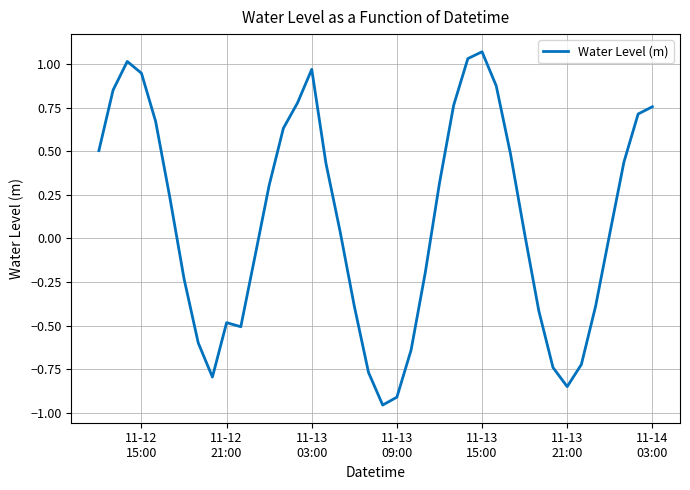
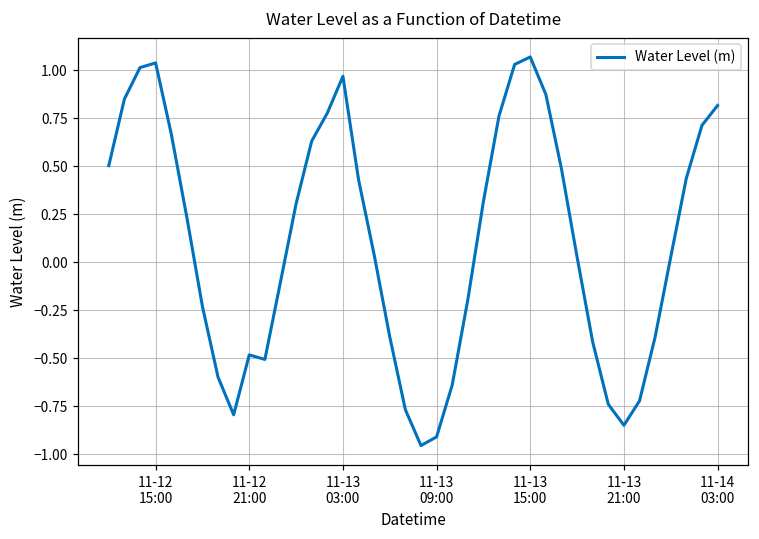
  {
-   "11-12 15:00": 0.95,
+   "11-12 15:00": 1.04,
    "11-12 21:00": -0.48,
    "11-13 03:00": 0.97,
    "11-13 09:00": -0.91,
    "11-13 15:00": 1.07,
    "11-13 21:00": -0.85,
-   "11-14 03:00": 0.76
+   "11-14 03:00": 0.82
  }
